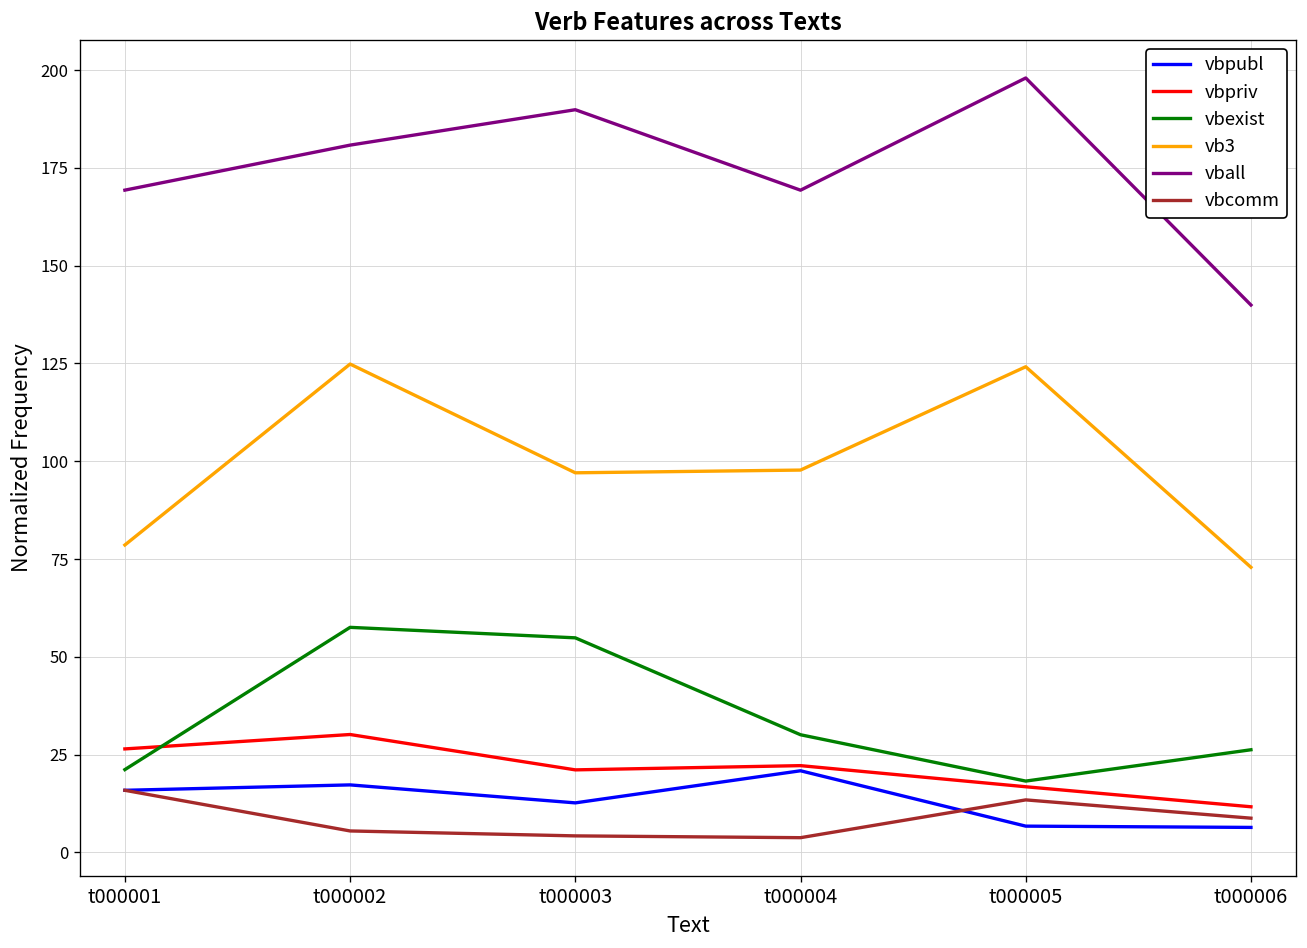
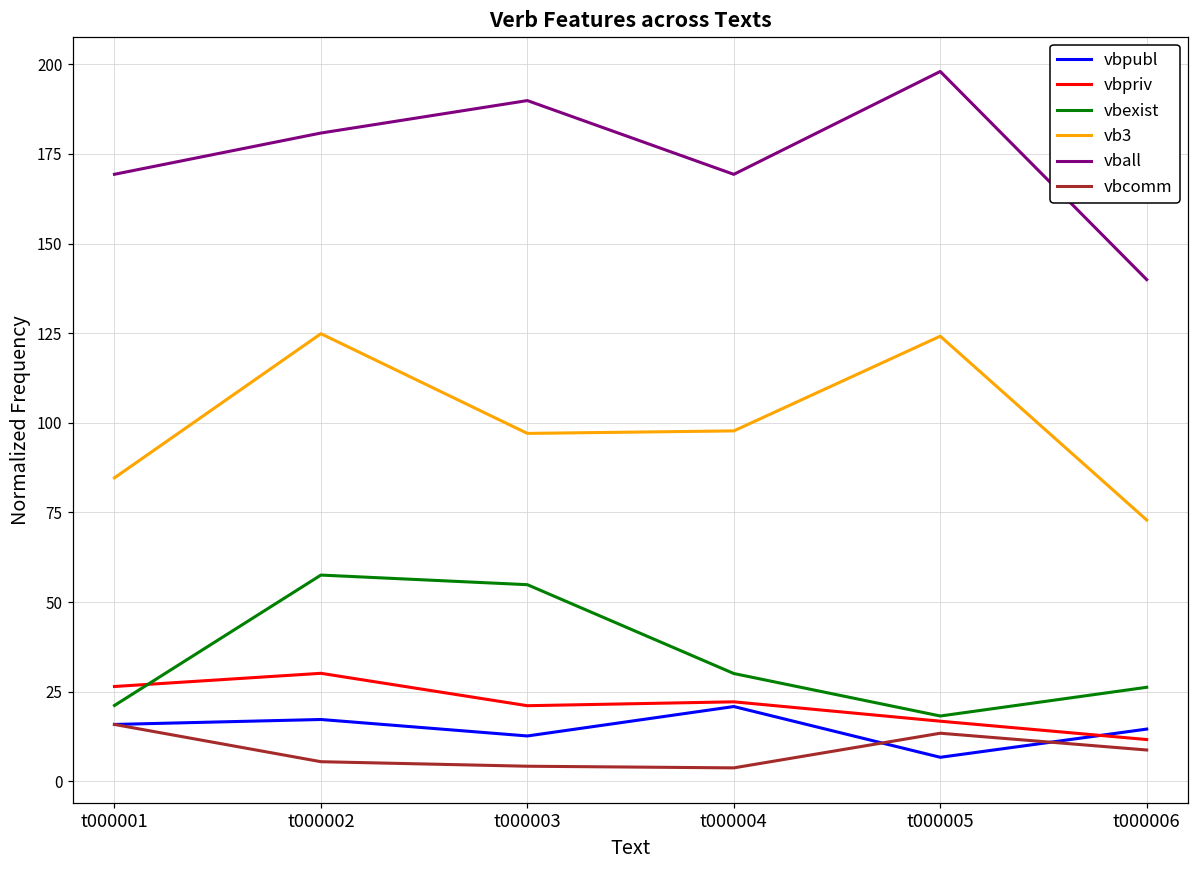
  {
    "vbpubl": {
      "t000002": 17,
      "t000003": 13,
      "t000004": 21,
      "t000005": 7,
-     "t000006": 6
+     "t000006": 15
    },
    "vbpriv": {
      "t000001": 26,
      "t000002": 30,
      "t000003": 21,
      "t000004": 22,
      "t000005": 17,
      "t000006": 12
    },
    "vbexist": {
      "t000001": 21,
      "t000002": 58,
      "t000003": 55,
      "t000004": 30,
      "t000005": 18,
      "t000006": 26
    },
    "vb3": {
-     "t000001": 79,
+     "t000001": 85,
      "t000002": 125,
      "t000003": 97,
      "t000004": 98,
      "t000005": 124,
      "t000006": 73
    },
    "vball": {
      "t000001": 169,
      "t000002": 181,
      "t000003": 190,
      "t000004": 169,
      "t000005": 198,
      "t000006": 140
    },
    "vbcomm": {
      "t000002": 5,
      "t000003": 4,
      "t000004": 4,
      "t000005": 13,
      "t000006": 9
    }
  }
